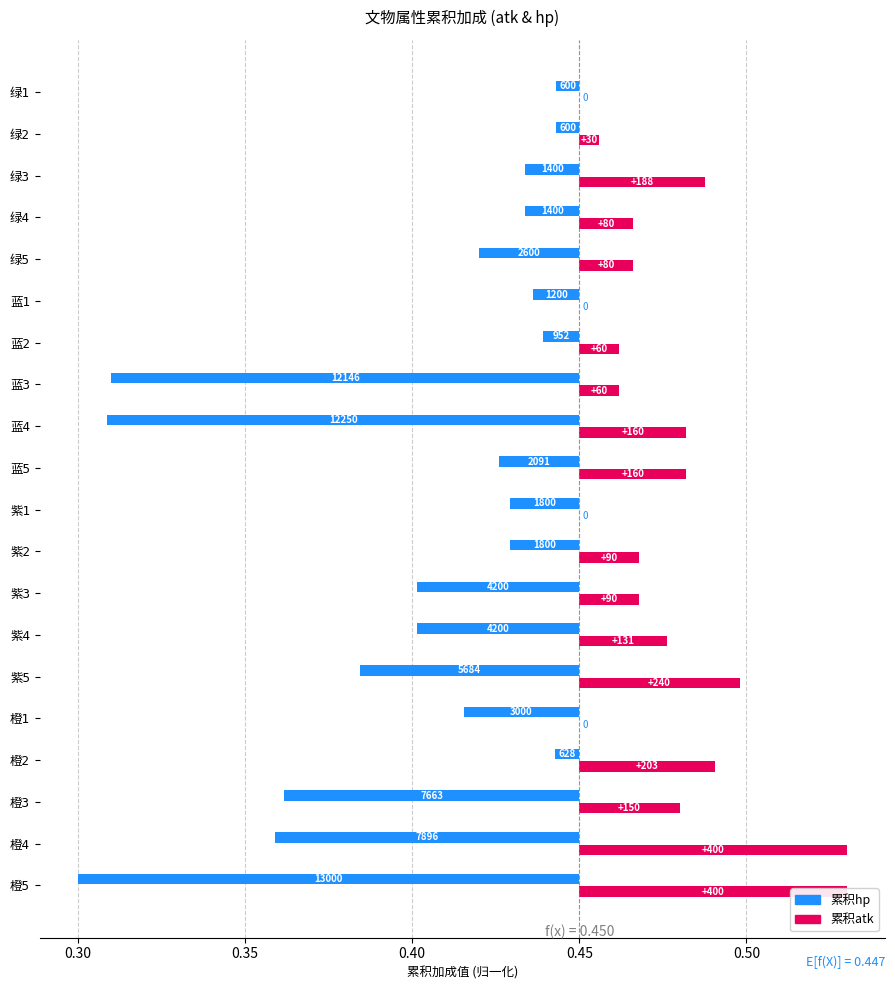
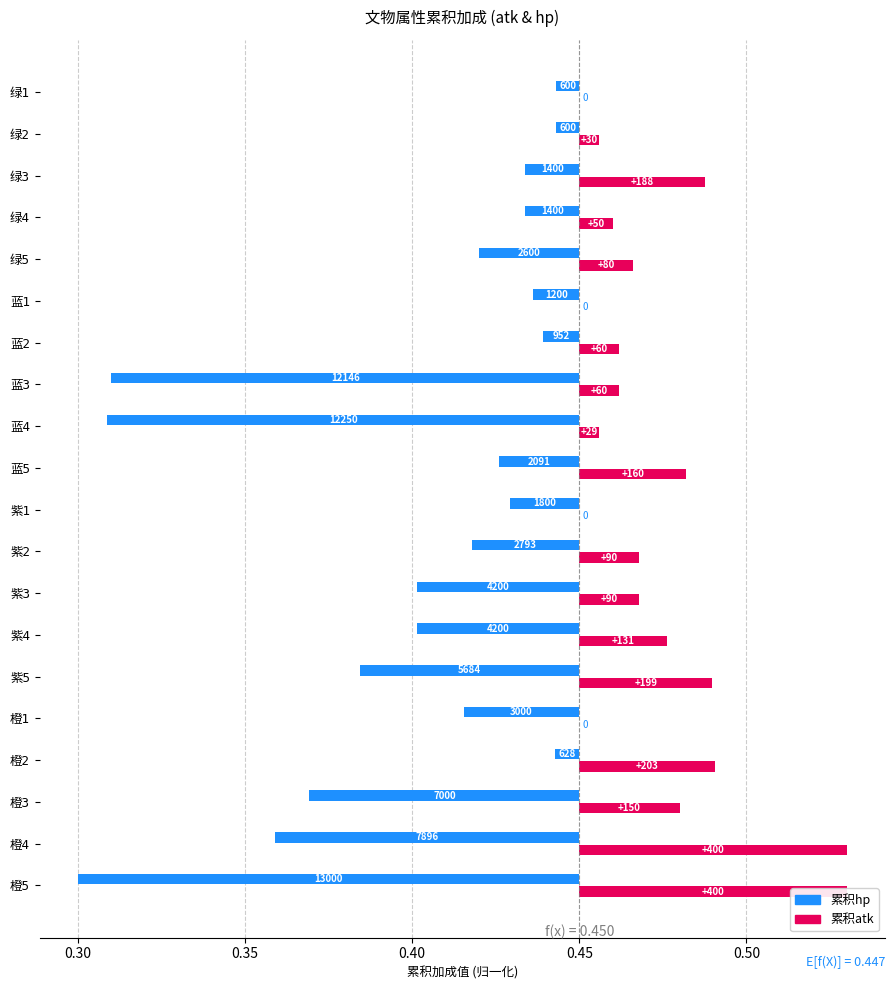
  {
    "累积hp": {
-     "紫2": "1800",
-     "橙3": "7663"
+     "紫2": "2793",
+     "橙3": "7000"
    },
    "累积atk": {
      "绿1": "0",
-     "绿4": "+80",
+     "绿4": "+50",
      "蓝1": "0",
-     "蓝4": "+160",
+     "蓝4": "+29",
      "紫1": "0",
-     "紫5": "+240",
+     "紫5": "+199",
      "橙1": "0"
    }
  }
